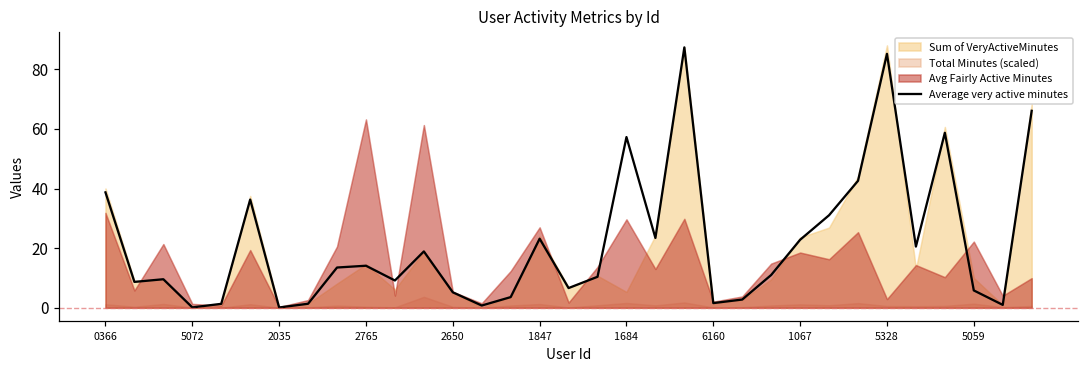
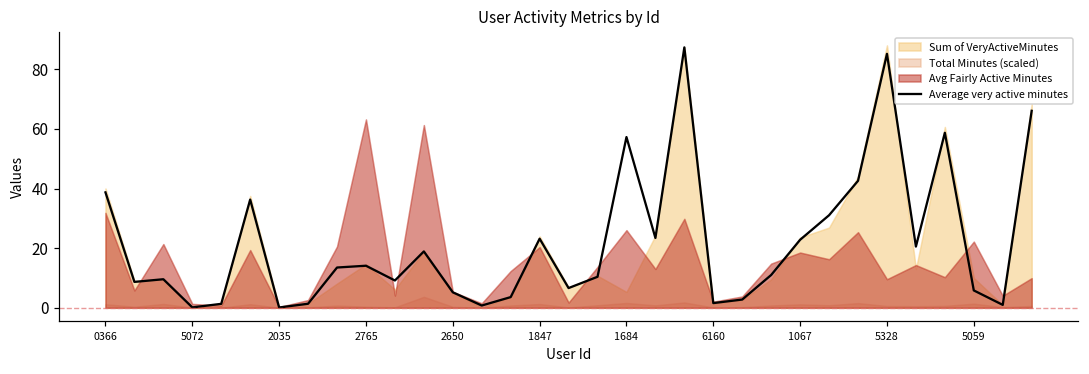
  {
    "Average very active minutes": {
      "0366": 39,
      "1684": 57,
      "5328": 85,
      "5059": 6
    },
    "Avg Fairly Active Minutes": {
      "0366": 32,
      "5072": 1,
      "2765": 63,
-     "1847": 27,
-     "1684": 30,
+     "1847": 20,
+     "1684": 26,
      "1067": 19,
-     "5328": 3,
+     "5328": 10,
      "5059": 22
    }
  }
